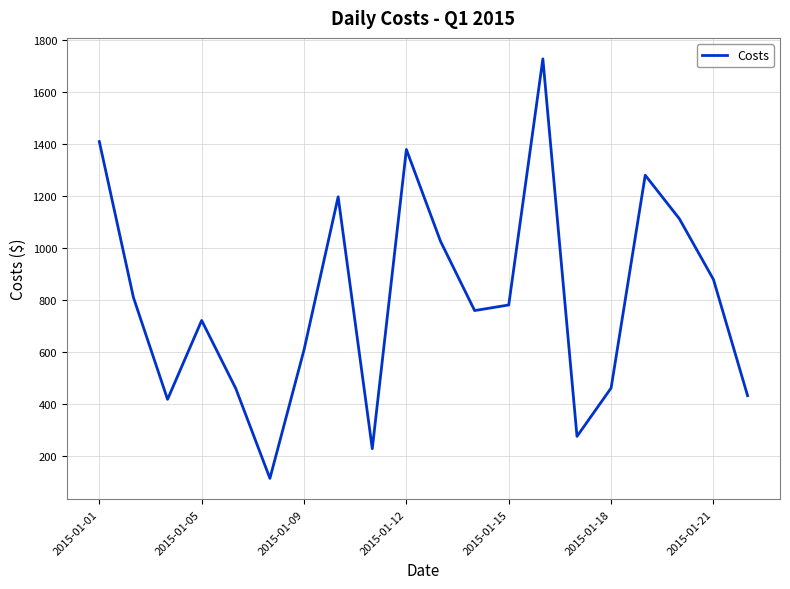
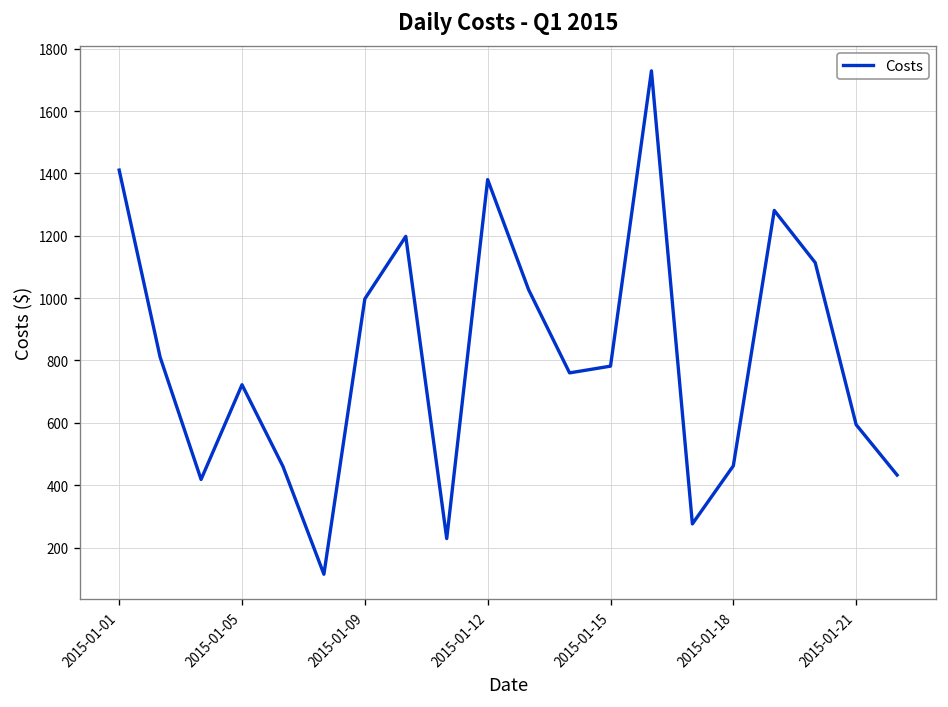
  {
    "2015-01-01": 1410,
    "2015-01-05": 720,
-   "2015-01-09": 610,
+   "2015-01-09": 1000,
    "2015-01-12": 1380,
    "2015-01-15": 780,
    "2015-01-18": 460,
-   "2015-01-21": 880
+   "2015-01-21": 590
  }
